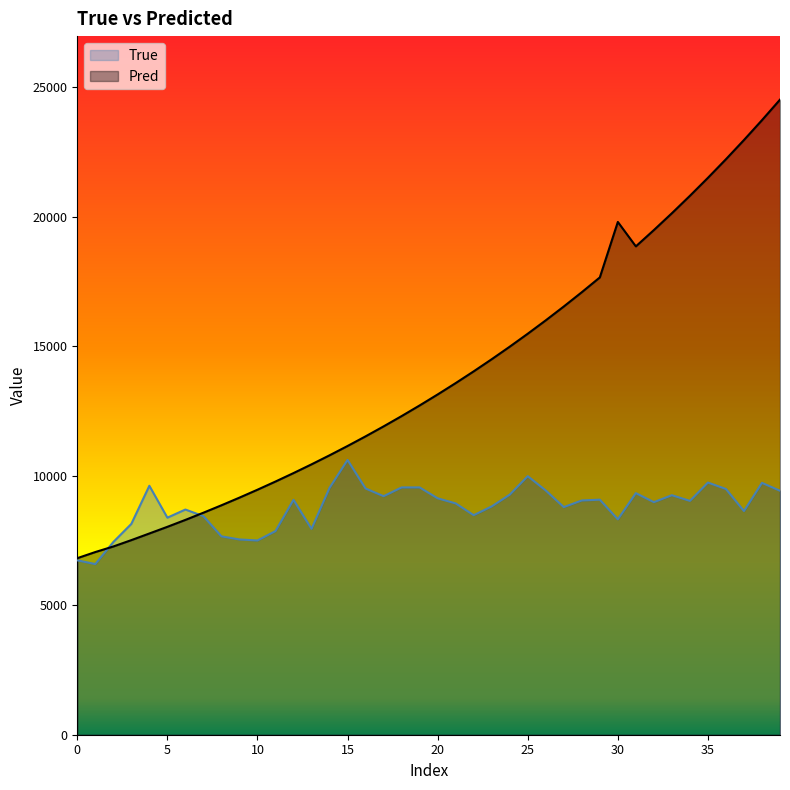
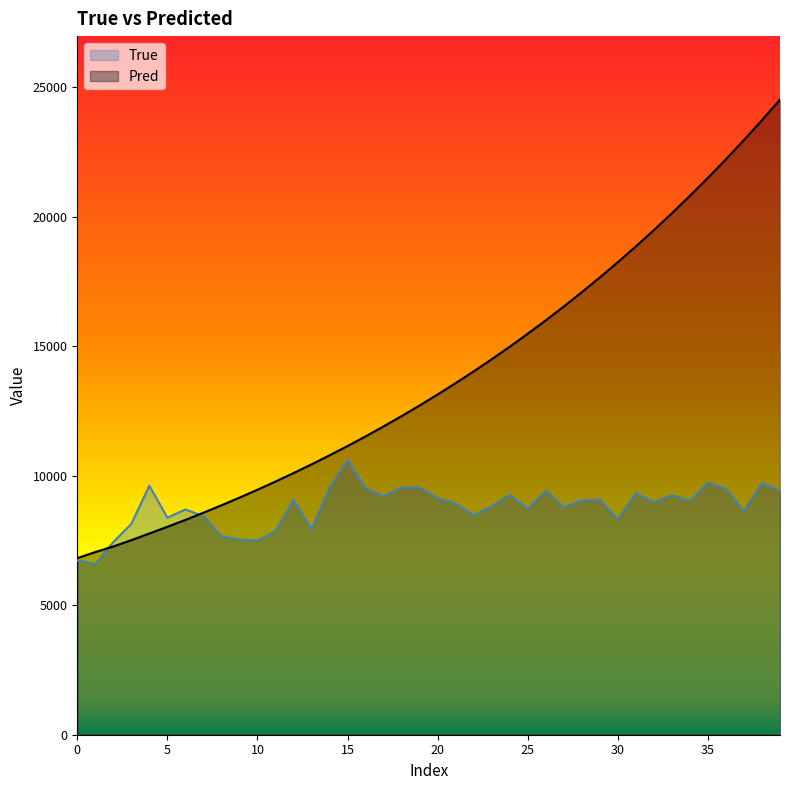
  {
    "True": {
      "5": 8400,
      "10": 7500,
      "15": 10600,
      "20": 9100,
-     "25": 10000,
+     "25": 8700,
      "30": 8300,
      "35": 9700
    },
    "Pred": {
      "5": 8000,
      "10": 9500,
      "15": 11100,
      "20": 13100,
      "25": 15500,
-     "30": 19800,
+     "30": 18200,
      "35": 21500
    }
  }
